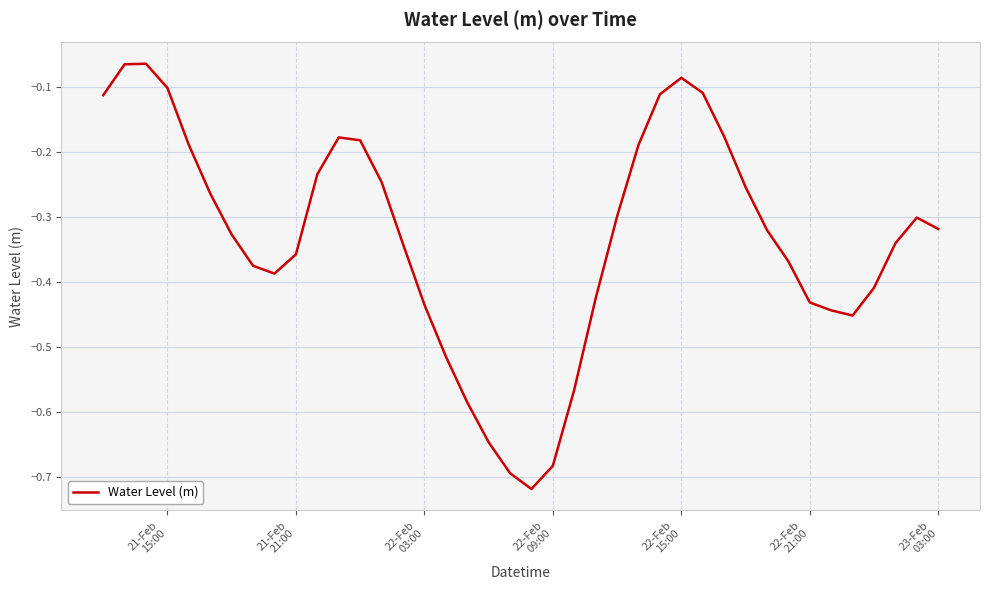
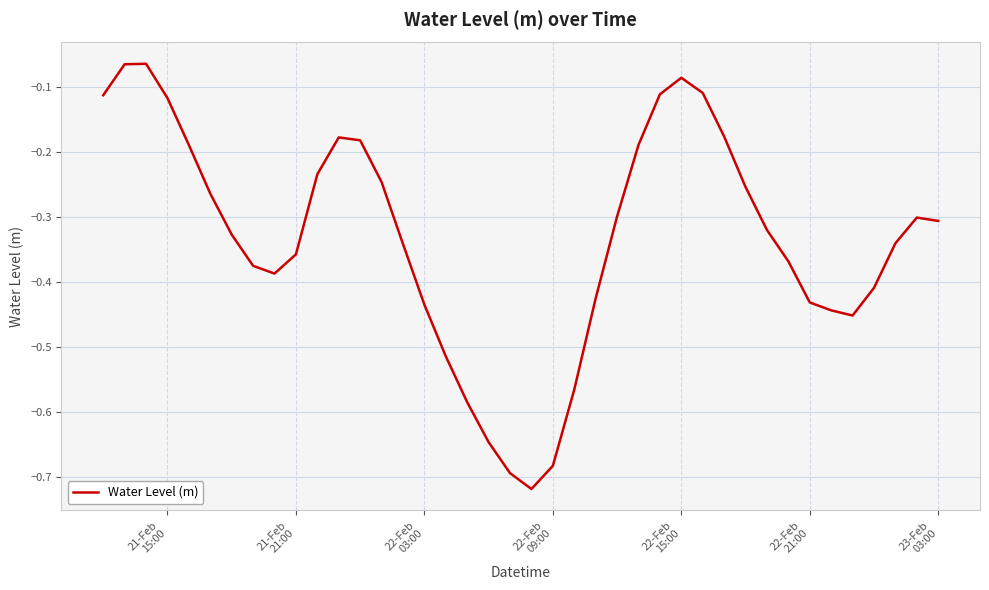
  {
-   "21-Feb 15:00": -0.10,
+   "21-Feb 15:00": -0.12,
    "21-Feb 21:00": -0.36,
    "22-Feb 03:00": -0.43,
    "22-Feb 09:00": -0.68,
    "22-Feb 15:00": -0.09,
    "22-Feb 21:00": -0.43,
-   "23-Feb 03:00": -0.32
+   "23-Feb 03:00": -0.31
  }
